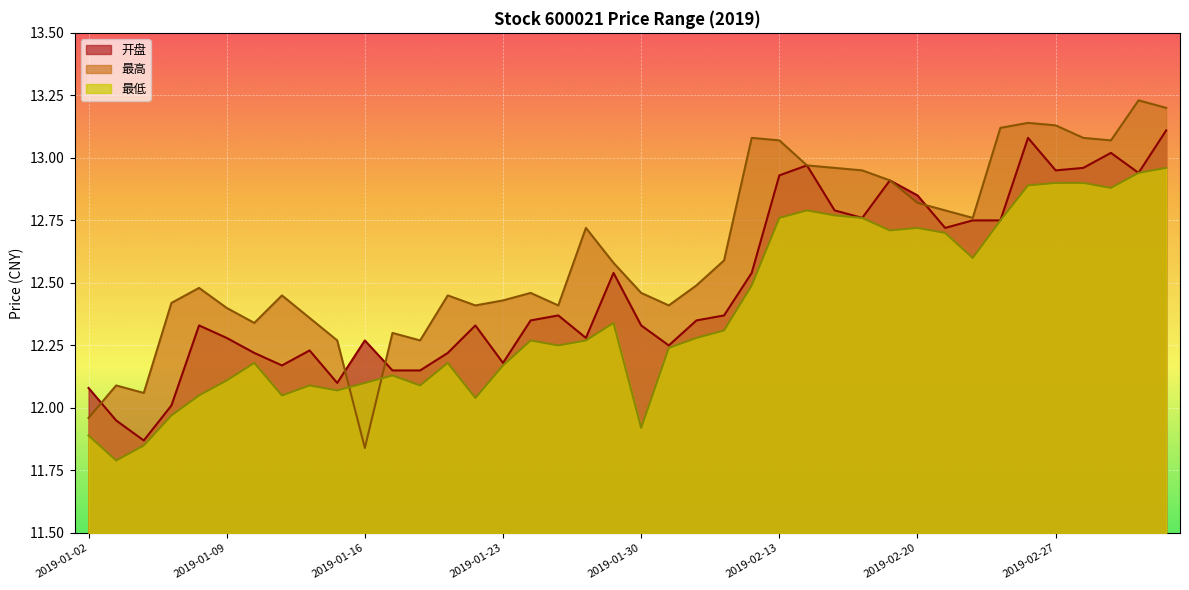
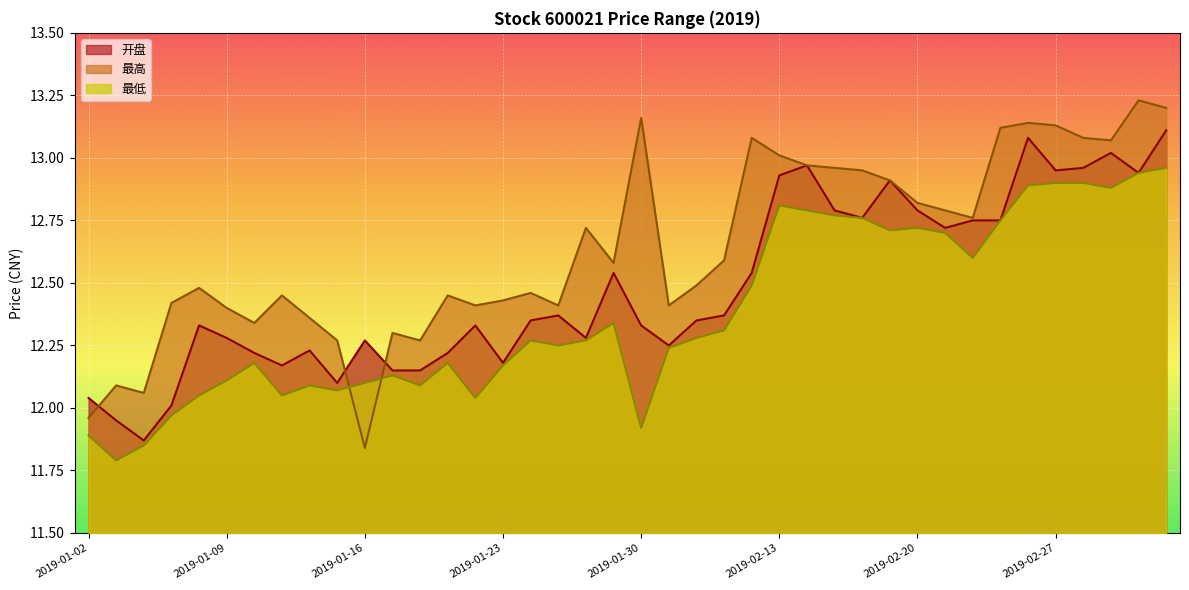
  {
    "开盘": {
-     "2019-01-02": 12.08,
+     "2019-01-02": 12.04,
      "2019-01-09": 12.28,
      "2019-01-16": 12.27,
      "2019-01-30": 12.33,
      "2019-02-13": 12.93,
-     "2019-02-20": 12.85,
+     "2019-02-20": 12.79,
      "2019-02-27": 12.95
    },
    "最高": {
      "2019-01-02": 11.96,
      "2019-01-09": 12.40,
      "2019-01-16": 11.84,
      "2019-01-23": 12.43,
-     "2019-01-30": 12.46,
-     "2019-02-13": 13.07,
+     "2019-01-30": 13.16,
+     "2019-02-13": 13.01,
      "2019-02-20": 12.82,
      "2019-02-27": 13.13
    },
    "最低": {
      "2019-01-02": 11.89,
      "2019-01-09": 12.11,
      "2019-01-16": 12.10,
      "2019-01-30": 11.92,
-     "2019-02-13": 12.76,
+     "2019-02-13": 12.81,
      "2019-02-20": 12.72,
      "2019-02-27": 12.90
    }
  }
